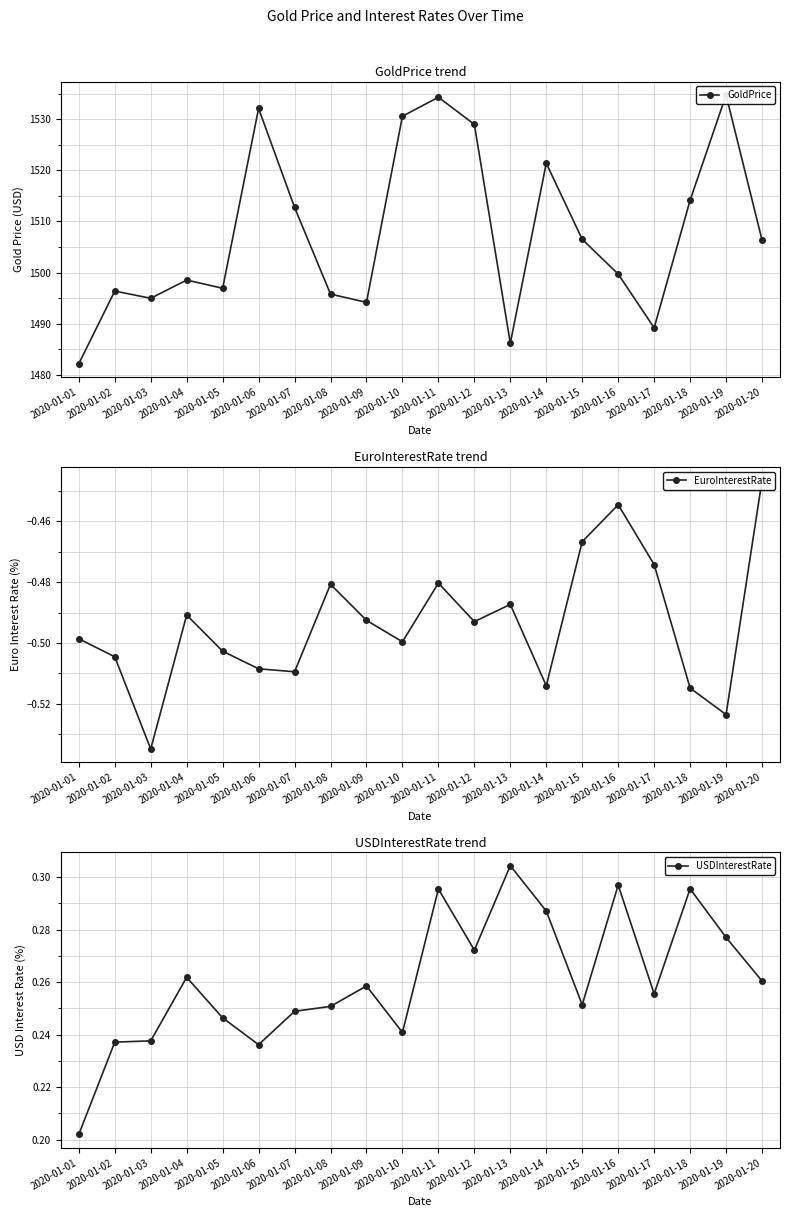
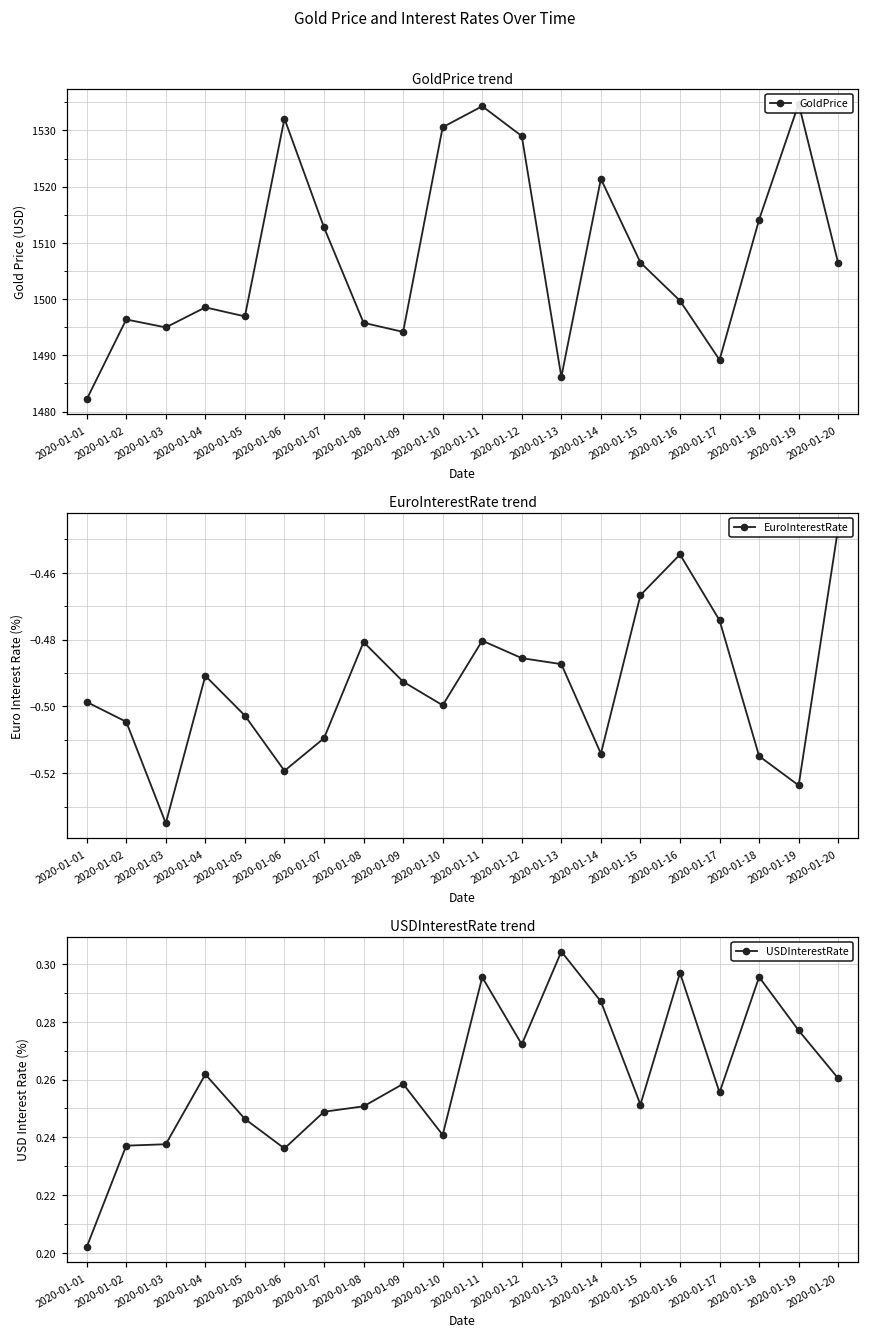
  {
    "GoldPrice trend": {
      "2020-01-01": 1482,
      "2020-01-02": 1496,
      "2020-01-03": 1495,
      "2020-01-04": 1499,
      "2020-01-05": 1497,
      "2020-01-06": 1532,
      "2020-01-07": 1513,
      "2020-01-08": 1496,
      "2020-01-09": 1494,
      "2020-01-10": 1531,
      "2020-01-11": 1534,
      "2020-01-12": 1529,
      "2020-01-13": 1486,
      "2020-01-14": 1521,
      "2020-01-15": 1506,
      "2020-01-16": 1500,
      "2020-01-17": 1489,
      "2020-01-18": 1514,
      "2020-01-20": 1506
    },
    "EuroInterestRate trend": {
      "2020-01-01": -0.499,
      "2020-01-02": -0.505,
      "2020-01-03": -0.535,
      "2020-01-04": -0.491,
      "2020-01-05": -0.503,
-     "2020-01-06": -0.509,
+     "2020-01-06": -0.519,
      "2020-01-07": -0.510,
      "2020-01-08": -0.481,
      "2020-01-09": -0.493,
      "2020-01-10": -0.500,
      "2020-01-11": -0.480,
-     "2020-01-12": -0.493,
+     "2020-01-12": -0.486,
      "2020-01-13": -0.487,
      "2020-01-14": -0.514,
      "2020-01-15": -0.467,
      "2020-01-16": -0.454,
      "2020-01-17": -0.474,
      "2020-01-18": -0.515,
      "2020-01-19": -0.524
    },
    "USDInterestRate trend": {
      "2020-01-01": 0.202,
      "2020-01-02": 0.237,
      "2020-01-03": 0.238,
      "2020-01-04": 0.262,
      "2020-01-05": 0.246,
      "2020-01-06": 0.236,
      "2020-01-07": 0.249,
      "2020-01-08": 0.251,
      "2020-01-09": 0.259,
      "2020-01-10": 0.241,
      "2020-01-11": 0.295,
      "2020-01-12": 0.272,
      "2020-01-13": 0.304,
      "2020-01-14": 0.287,
      "2020-01-15": 0.251,
      "2020-01-16": 0.297,
      "2020-01-17": 0.256,
      "2020-01-18": 0.296,
      "2020-01-19": 0.277,
      "2020-01-20": 0.260
    }
  }
